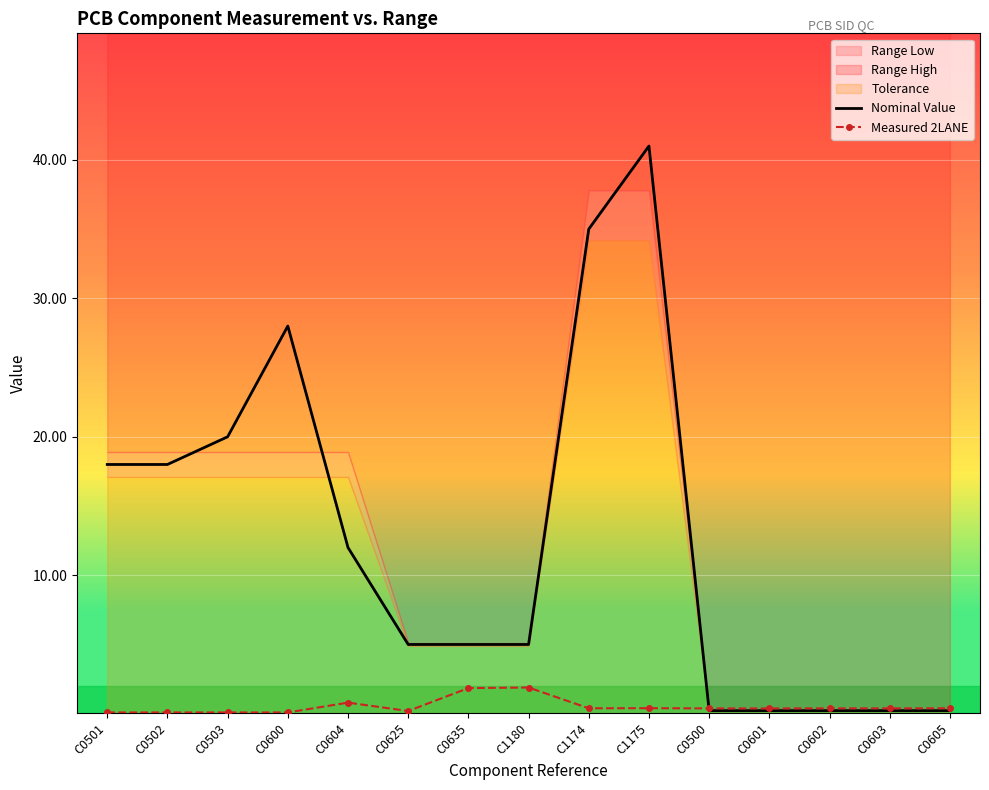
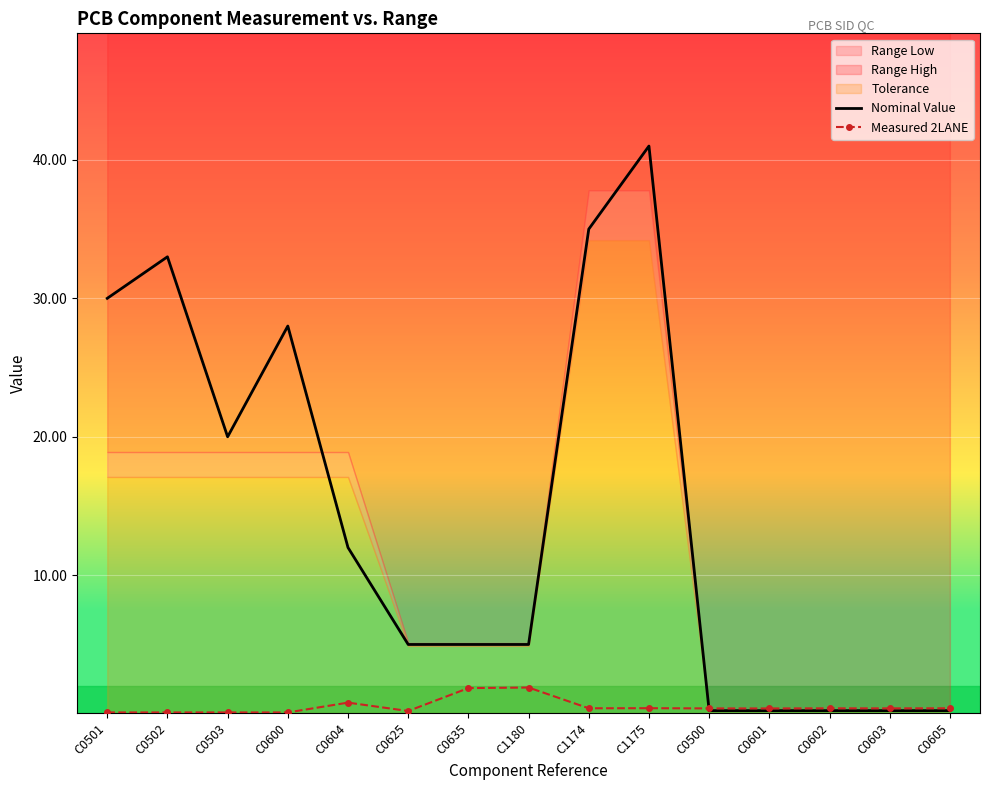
  {
    "Nominal Value": {
-     "C0501": 18,
-     "C0502": 18,
+     "C0501": 30,
+     "C0502": 33,
      "C0503": 20,
      "C0600": 28,
      "C0604": 12,
      "C1174": 35,
      "C1175": 41
    }
  }
